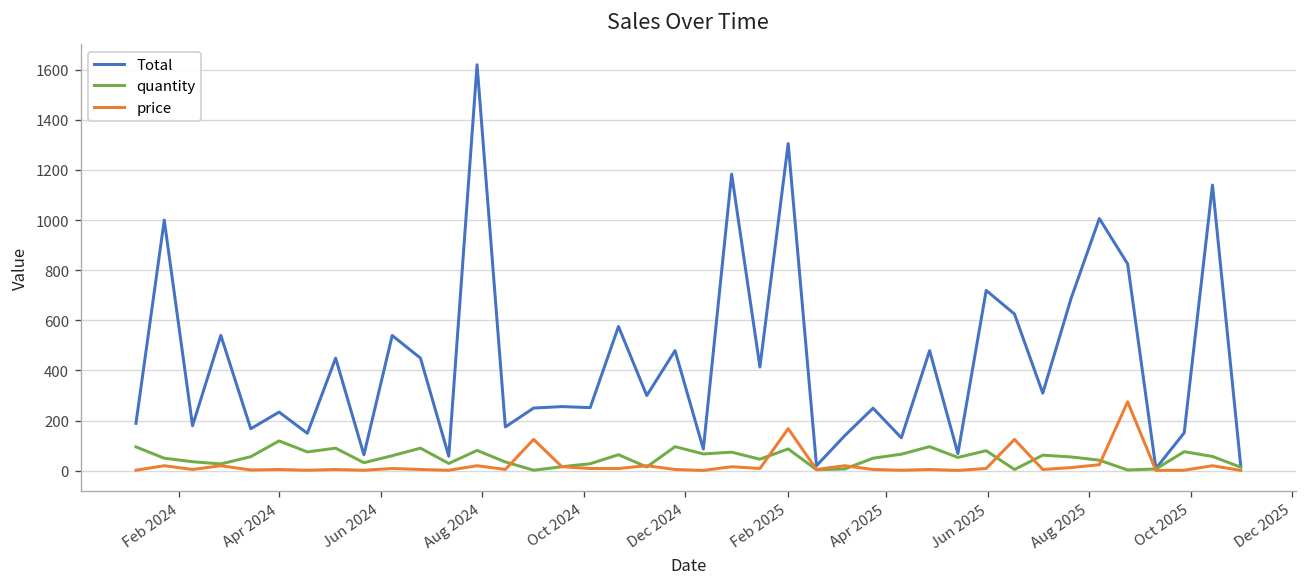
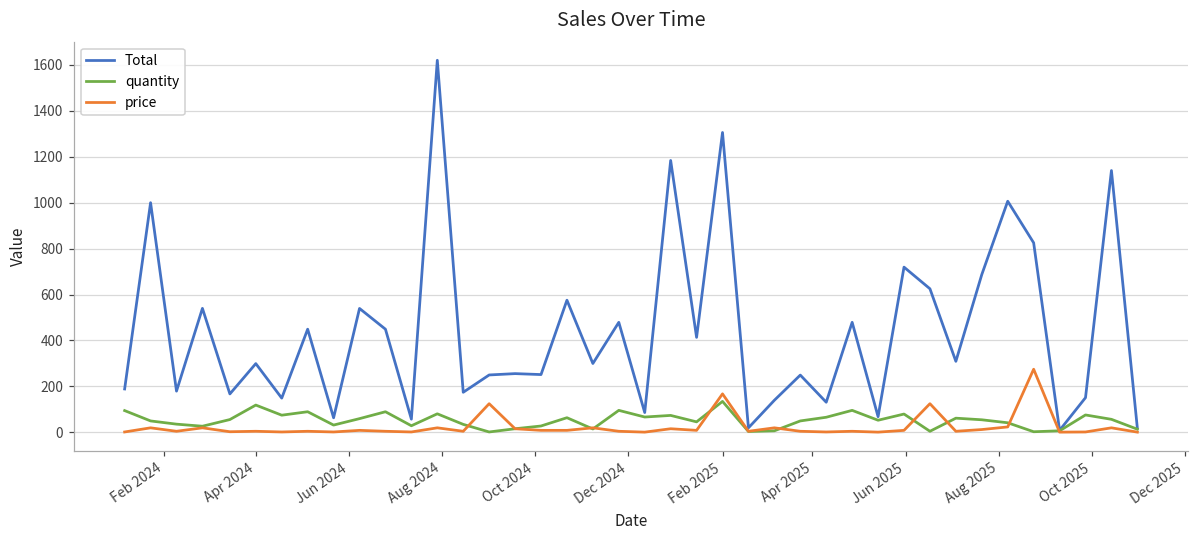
  {
    "Total": {
-     "Apr 2024": 230,
+     "Apr 2024": 300,
      "Feb 2025": 1310
    },
    "quantity": {
      "Apr 2024": 120,
-     "Feb 2025": 90
+     "Feb 2025": 140
    },
    "price": {
      "Apr 2024": 0,
      "Feb 2025": 170
    }
  }
